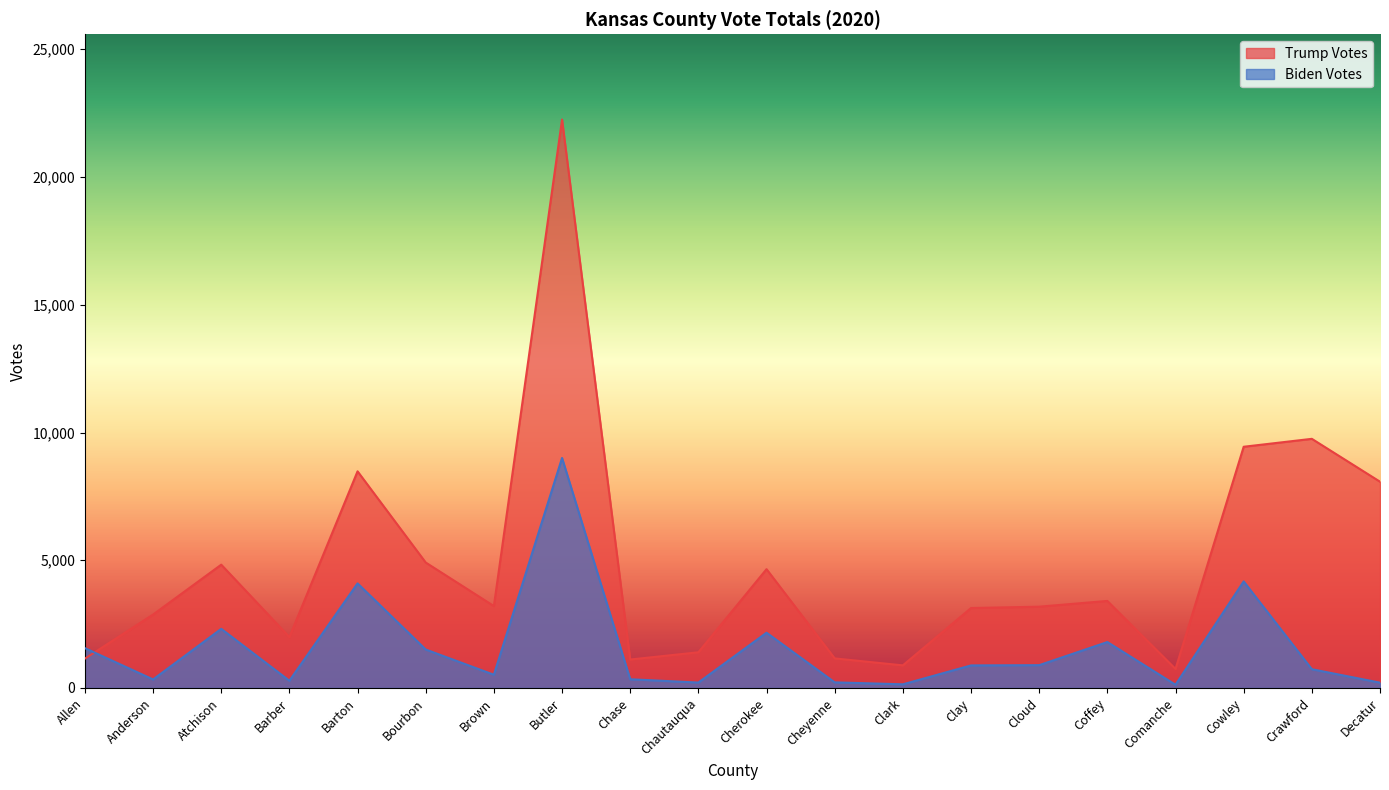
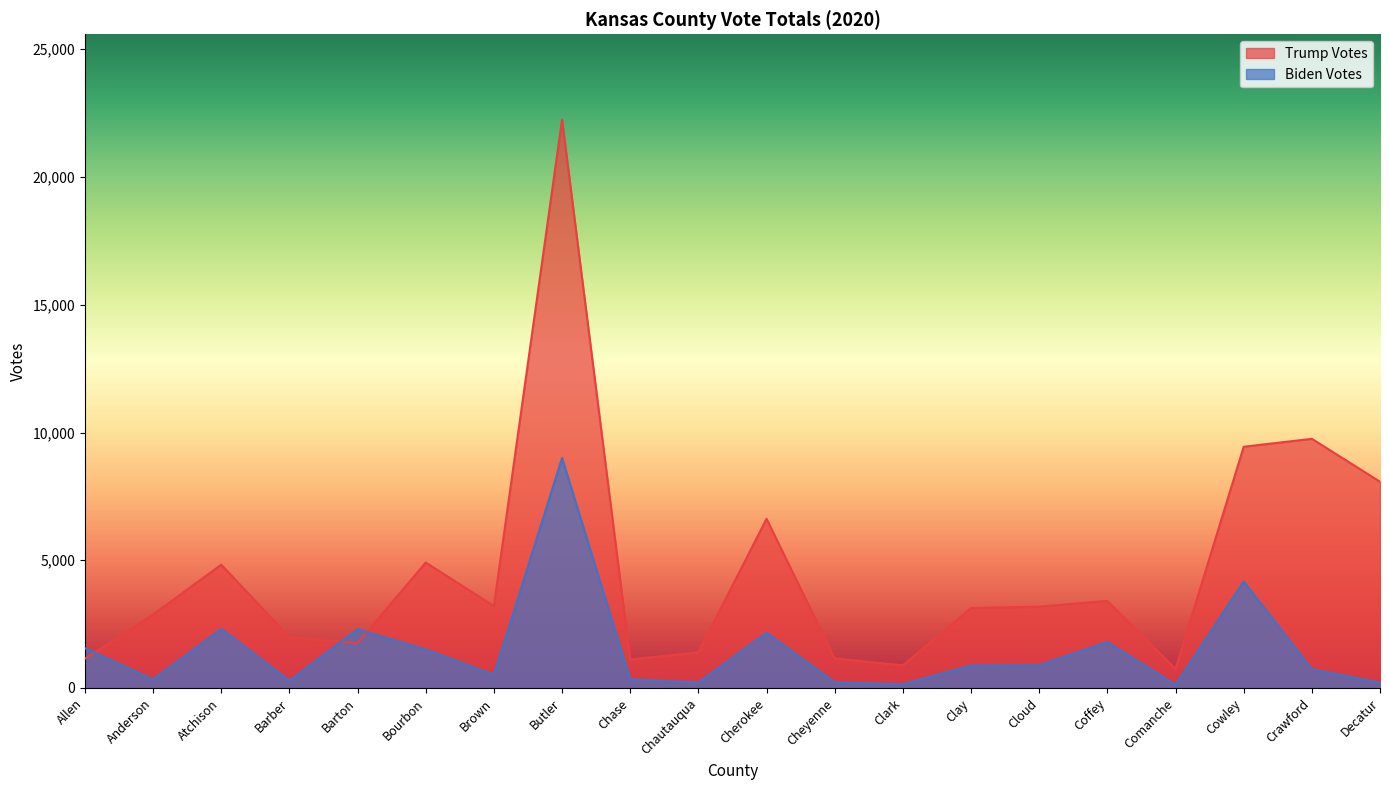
  {
    "Trump Votes": {
      "Allen": "1,100",
      "Anderson": "2,900",
      "Atchison": "4,800",
      "Barber": "2,000",
-     "Barton": "8,500",
+     "Barton": "1,800",
      "Bourbon": "4,900",
      "Brown": "3,200",
      "Butler": "22,300",
      "Chase": "1,100",
      "Chautauqua": "1,400",
-     "Cherokee": "4,700",
+     "Cherokee": "6,600",
      "Cheyenne": "1,200",
      "Clark": "900",
      "Clay": "3,100",
      "Cloud": "3,200",
      "Coffey": "3,400",
      "Comanche": "700",
      "Cowley": "9,400",
      "Crawford": "9,800",
      "Decatur": "8,100"
    },
    "Biden Votes": {
      "Allen": "1,600",
      "Anderson": "300",
      "Atchison": "2,300",
      "Barber": "300",
-     "Barton": "4,100",
+     "Barton": "2,300",
      "Bourbon": "1,500",
      "Brown": "500",
      "Butler": "9,000",
      "Chase": "300",
      "Chautauqua": "200",
      "Cherokee": "2,200",
      "Cheyenne": "200",
      "Clark": "100",
      "Clay": "900",
      "Cloud": "900",
      "Coffey": "1,800",
      "Comanche": "100",
      "Cowley": "4,200",
      "Crawford": "700",
      "Decatur": "200"
    }
  }
